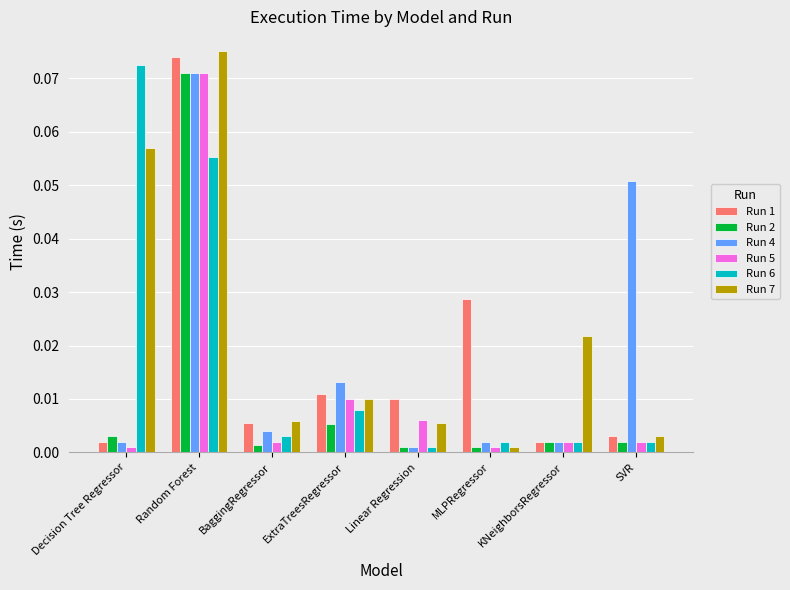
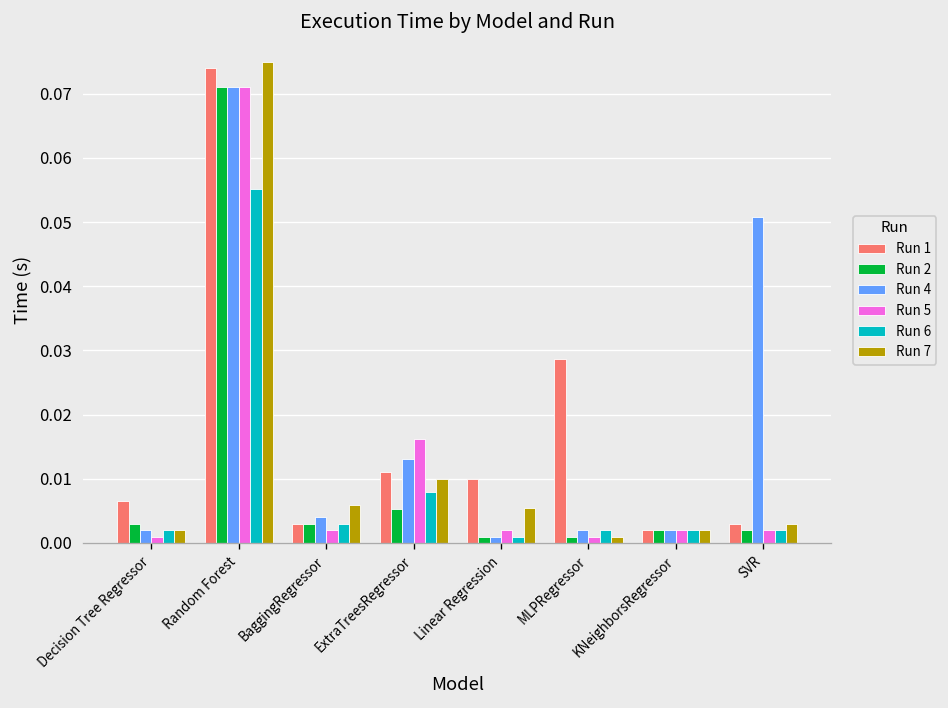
  {
    "Run 1": {
-     "Decision Tree Regressor": 0.002,
+     "Decision Tree Regressor": 0.007,
      "Random Forest": 0.074,
-     "BaggingRegressor": 0.006,
+     "BaggingRegressor": 0.003,
      "ExtraTreesRegressor": 0.011,
      "Linear Regression": 0.010,
      "MLPRegressor": 0.029,
      "KNeighborsRegressor": 0.002,
      "SVR": 0.003
    },
    "Run 2": {
      "Decision Tree Regressor": 0.003,
      "Random Forest": 0.071,
-     "BaggingRegressor": 0.001,
+     "BaggingRegressor": 0.003,
      "ExtraTreesRegressor": 0.005,
      "Linear Regression": 0.001,
      "MLPRegressor": 0.001,
      "KNeighborsRegressor": 0.002,
      "SVR": 0.002
    },
    "Run 4": {
      "Decision Tree Regressor": 0.002,
      "Random Forest": 0.071,
      "BaggingRegressor": 0.004,
      "ExtraTreesRegressor": 0.013,
      "Linear Regression": 0.001,
      "MLPRegressor": 0.002,
      "KNeighborsRegressor": 0.002,
      "SVR": 0.051
    },
    "Run 5": {
      "Decision Tree Regressor": 0.001,
      "Random Forest": 0.071,
      "BaggingRegressor": 0.002,
-     "ExtraTreesRegressor": 0.010,
-     "Linear Regression": 0.006,
+     "ExtraTreesRegressor": 0.016,
+     "Linear Regression": 0.002,
      "MLPRegressor": 0.001,
      "KNeighborsRegressor": 0.002,
      "SVR": 0.002
    },
    "Run 6": {
-     "Decision Tree Regressor": 0.072,
+     "Decision Tree Regressor": 0.002,
      "Random Forest": 0.055,
      "BaggingRegressor": 0.003,
      "ExtraTreesRegressor": 0.008,
      "Linear Regression": 0.001,
      "MLPRegressor": 0.002,
      "KNeighborsRegressor": 0.002,
      "SVR": 0.002
    },
    "Run 7": {
-     "Decision Tree Regressor": 0.057,
+     "Decision Tree Regressor": 0.002,
      "Random Forest": 0.075,
      "BaggingRegressor": 0.006,
      "ExtraTreesRegressor": 0.010,
      "Linear Regression": 0.005,
      "MLPRegressor": 0.001,
-     "KNeighborsRegressor": 0.022,
+     "KNeighborsRegressor": 0.002,
      "SVR": 0.003
    }
  }
